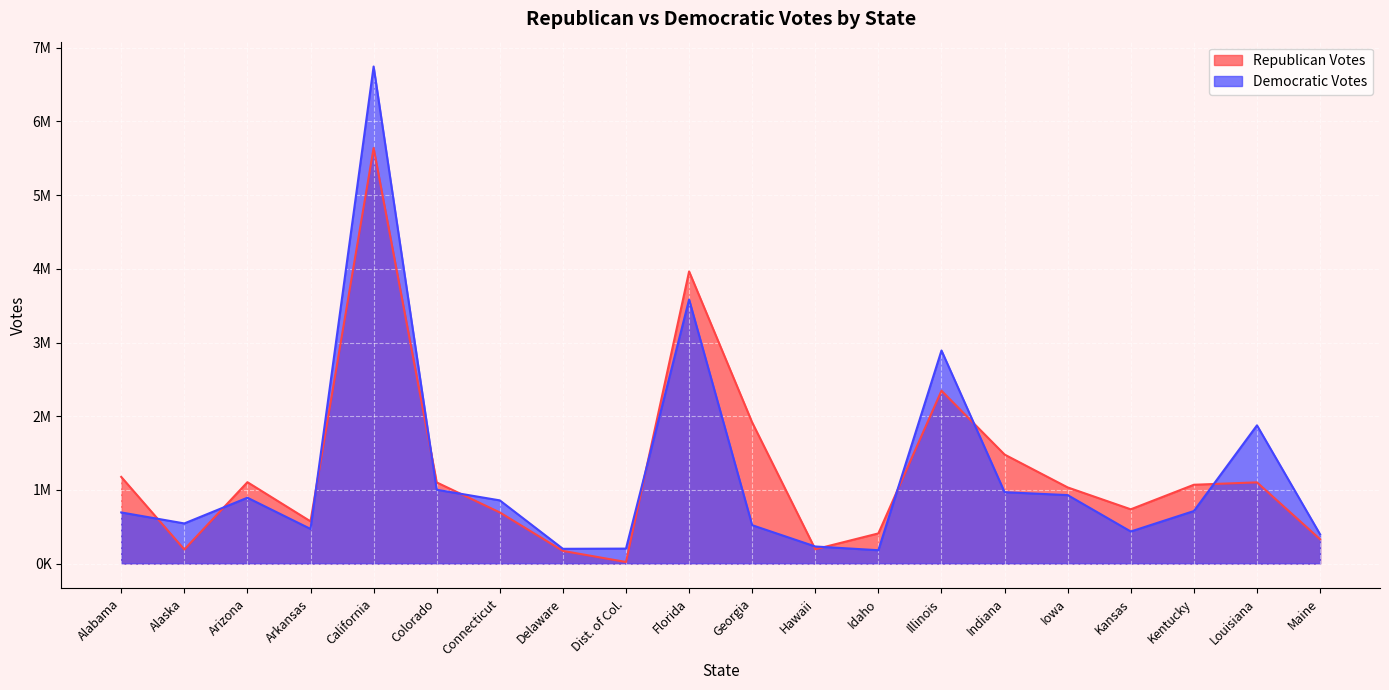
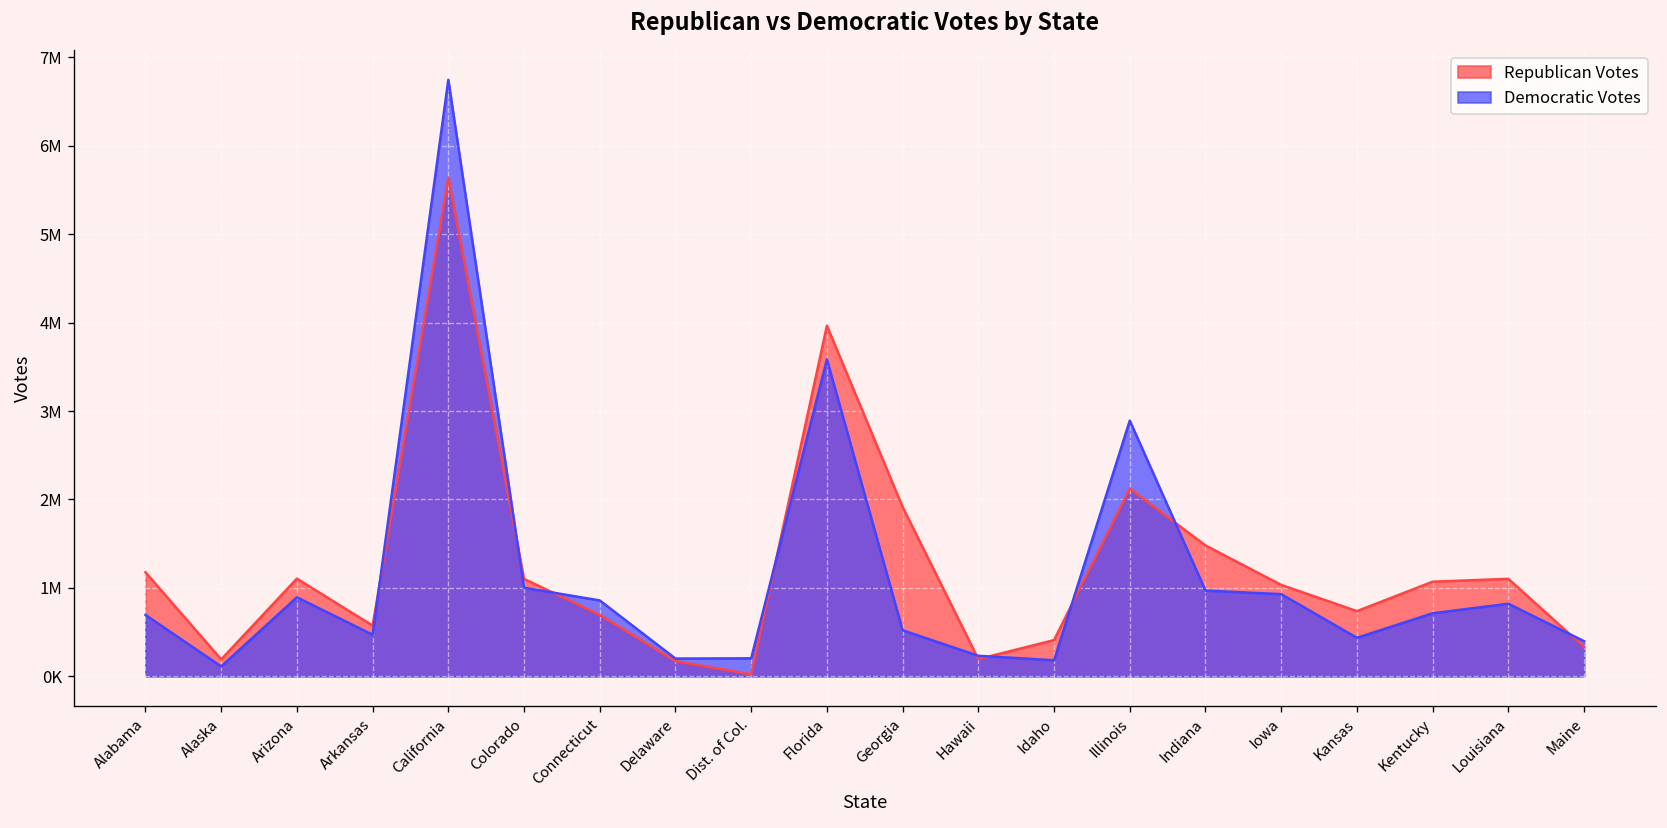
  {
    "Republican Votes": {
      "Alabama": 1200000,
      "Alaska": 200000,
      "Arizona": 1100000,
      "Arkansas": 600000,
      "California": 5600000,
      "Colorado": 1100000,
      "Connecticut": 700000,
      "Dist. of Col.": 0,
      "Florida": 4000000,
      "Georgia": 1900000,
      "Hawaii": 200000,
      "Idaho": 400000,
-     "Illinois": 2300000,
+     "Illinois": 2100000,
      "Indiana": 1500000,
      "Iowa": 1000000,
      "Kansas": 700000,
      "Kentucky": 1100000,
      "Louisiana": 1100000,
      "Maine": 300000
    },
    "Democratic Votes": {
      "Alabama": 700000,
-     "Alaska": 500000,
+     "Alaska": 100000,
      "Arizona": 900000,
      "Arkansas": 500000,
      "California": 6700000,
      "Colorado": 1000000,
      "Connecticut": 900000,
      "Dist. of Col.": 200000,
      "Florida": 3600000,
      "Georgia": 500000,
      "Hawaii": 200000,
      "Idaho": 200000,
      "Illinois": 2900000,
      "Indiana": 1000000,
      "Iowa": 900000,
      "Kansas": 400000,
      "Kentucky": 700000,
-     "Louisiana": 1900000,
+     "Louisiana": 800000,
      "Maine": 400000
    }
  }
